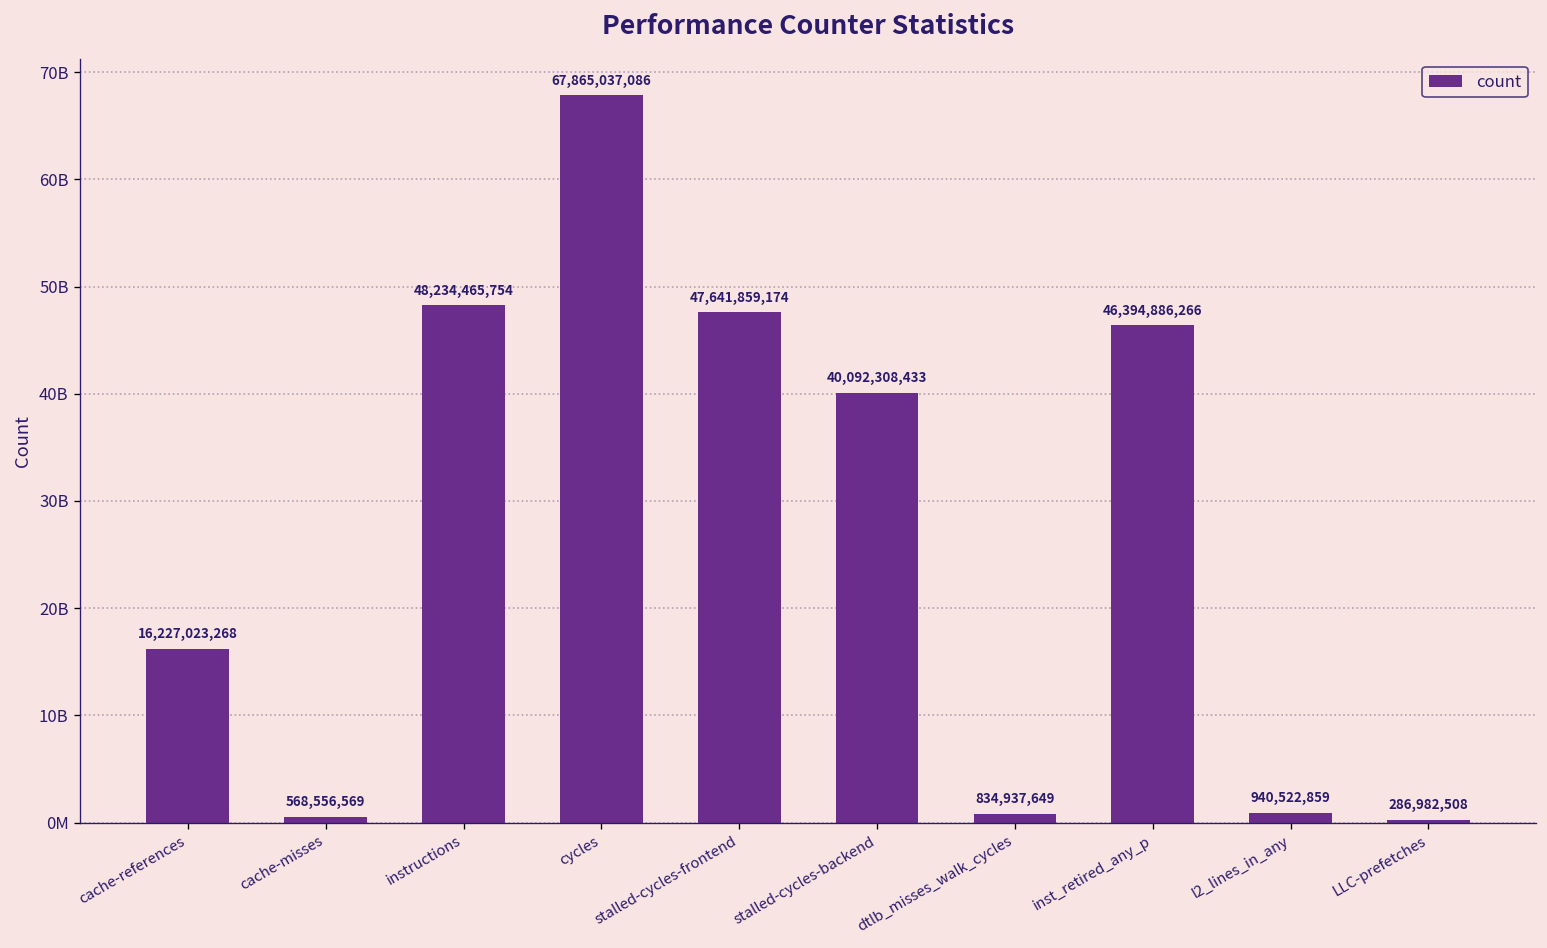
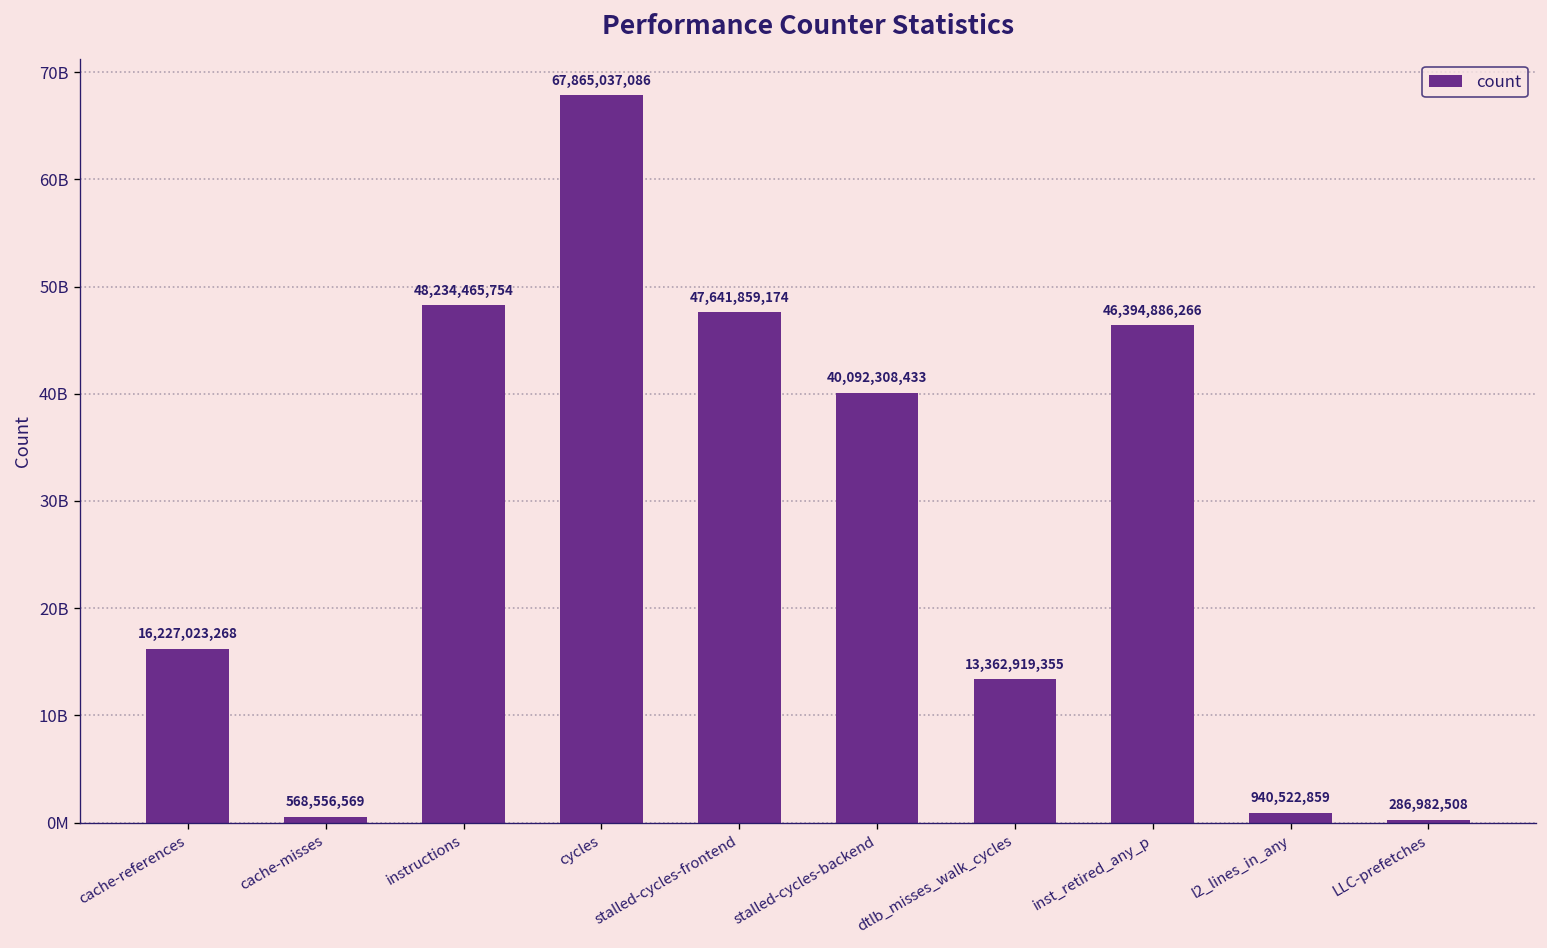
  {
    "cache-references": "16,227,023,268",
    "cache-misses": "568,556,569",
    "instructions": "48,234,465,754",
    "cycles": "67,865,037,086",
    "stalled-cycles-frontend": "47,641,859,174",
    "stalled-cycles-backend": "40,092,308,433",
-   "dtlb_misses_walk_cycles": "834,937,649",
+   "dtlb_misses_walk_cycles": "13,362,919,355",
    "inst_retired_any_p": "46,394,886,266",
    "l2_lines_in_any": "940,522,859",
    "LLC-prefetches": "286,982,508"
  }
